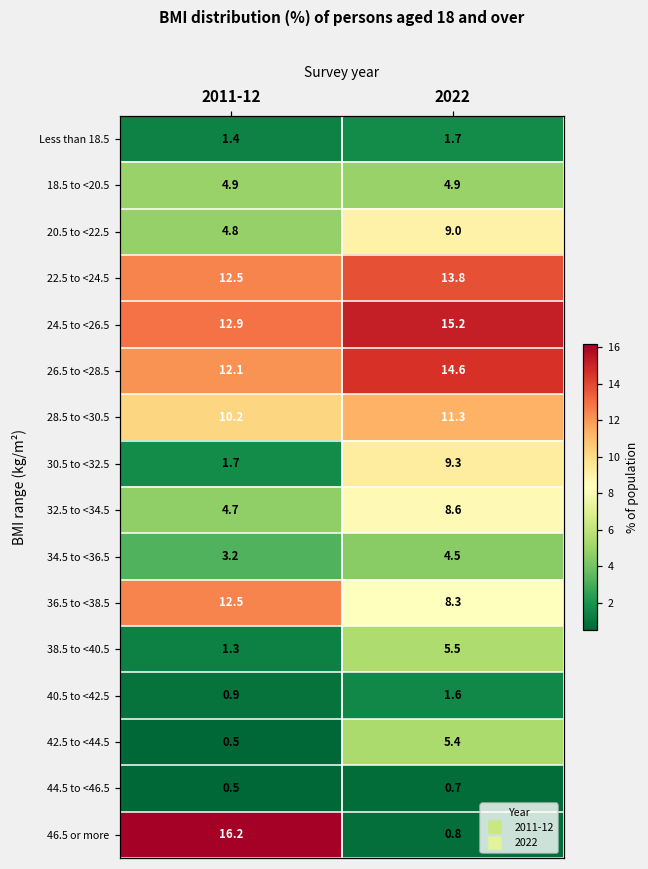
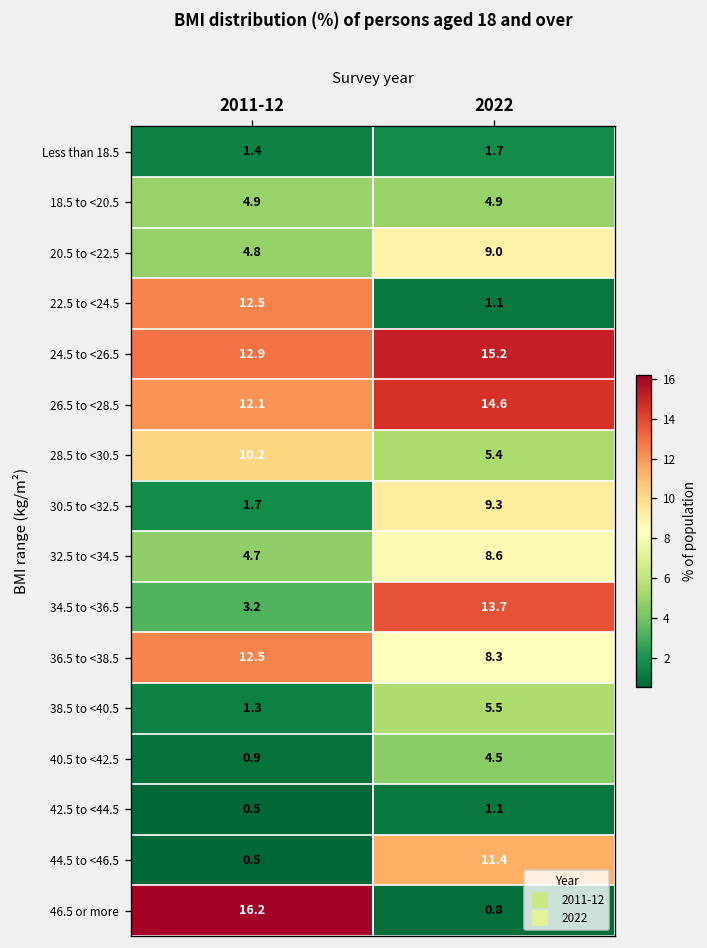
  {
    "Less than 18.5": {
      "2011-12": 1.4,
      "2022": 1.7
    },
    "18.5 to <20.5": {
      "2011-12": 4.9,
      "2022": 4.9
    },
    "20.5 to <22.5": {
      "2011-12": 4.8,
      "2022": 9.0
    },
    "22.5 to <24.5": {
      "2011-12": 12.5,
-     "2022": 13.8
+     "2022": 1.1
    },
    "24.5 to <26.5": {
      "2011-12": 12.9,
      "2022": 15.2
    },
    "26.5 to <28.5": {
      "2011-12": 12.1,
      "2022": 14.6
    },
    "28.5 to <30.5": {
      "2011-12": 10.2,
-     "2022": 11.3
+     "2022": 5.4
    },
    "30.5 to <32.5": {
      "2011-12": 1.7,
      "2022": 9.3
    },
    "32.5 to <34.5": {
      "2011-12": 4.7,
      "2022": 8.6
    },
    "34.5 to <36.5": {
      "2011-12": 3.2,
-     "2022": 4.5
+     "2022": 13.7
    },
    "36.5 to <38.5": {
      "2011-12": 12.5,
      "2022": 8.3
    },
    "38.5 to <40.5": {
      "2011-12": 1.3,
      "2022": 5.5
    },
    "40.5 to <42.5": {
      "2011-12": 0.9,
-     "2022": 1.6
+     "2022": 4.5
    },
    "42.5 to <44.5": {
      "2011-12": 0.5,
-     "2022": 5.4
+     "2022": 1.1
    },
    "44.5 to <46.5": {
      "2011-12": 0.5,
-     "2022": 0.7
+     "2022": 11.4
    },
    "46.5 or more": {
      "2011-12": 16.2,
      "2022": 0.8
    }
  }
